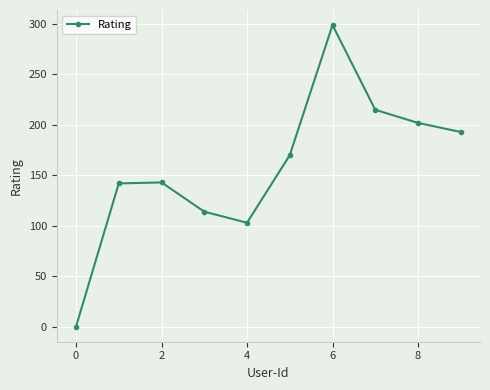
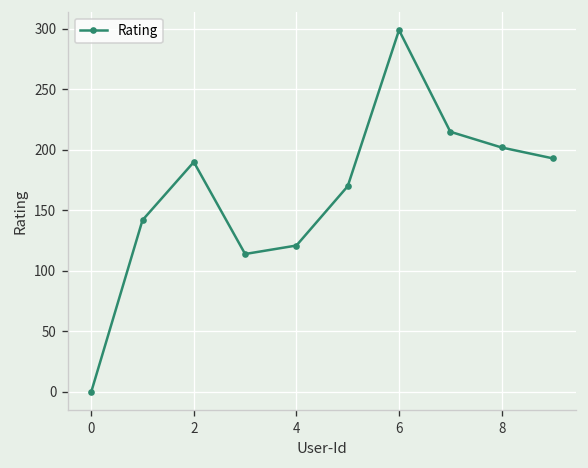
  {
    "0": 0,
-   "2": 143,
-   "4": 103,
+   "2": 190,
+   "4": 121,
    "6": 299,
    "8": 202
  }
